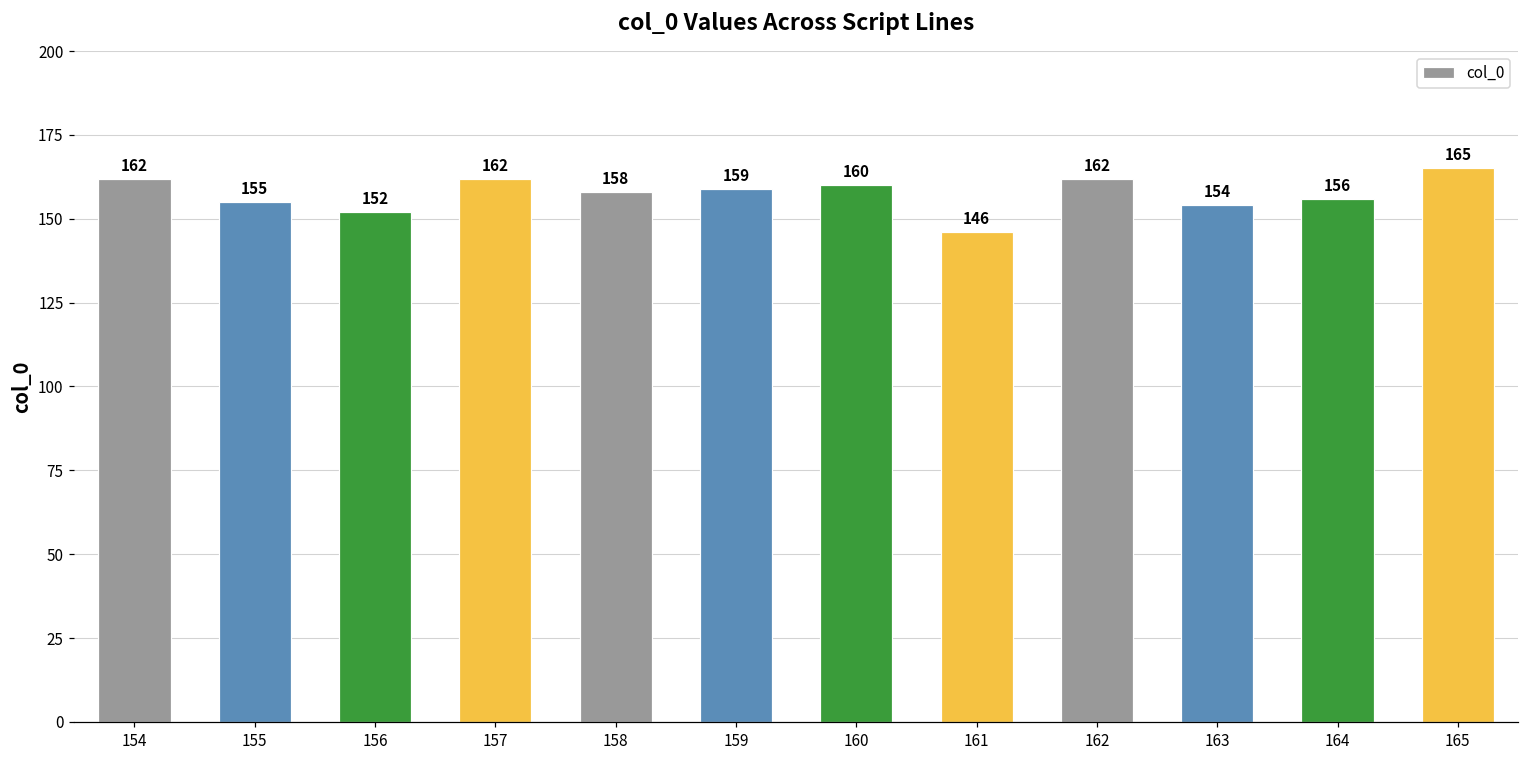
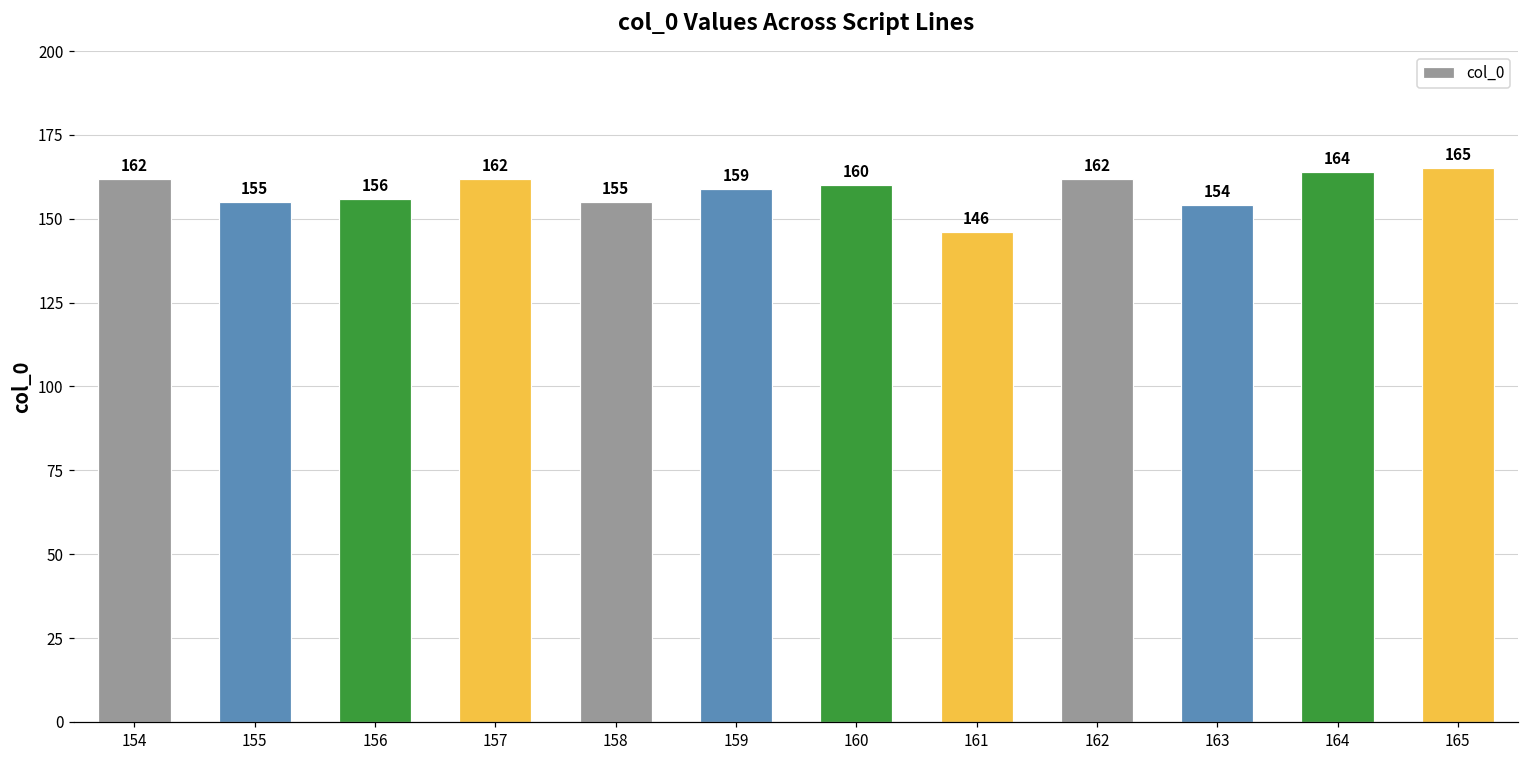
  {
    "154": 162,
    "155": 155,
-   "156": 152,
+   "156": 156,
    "157": 162,
-   "158": 158,
+   "158": 155,
    "159": 159,
    "160": 160,
    "161": 146,
    "162": 162,
    "163": 154,
-   "164": 156,
+   "164": 164,
    "165": 165
  }
